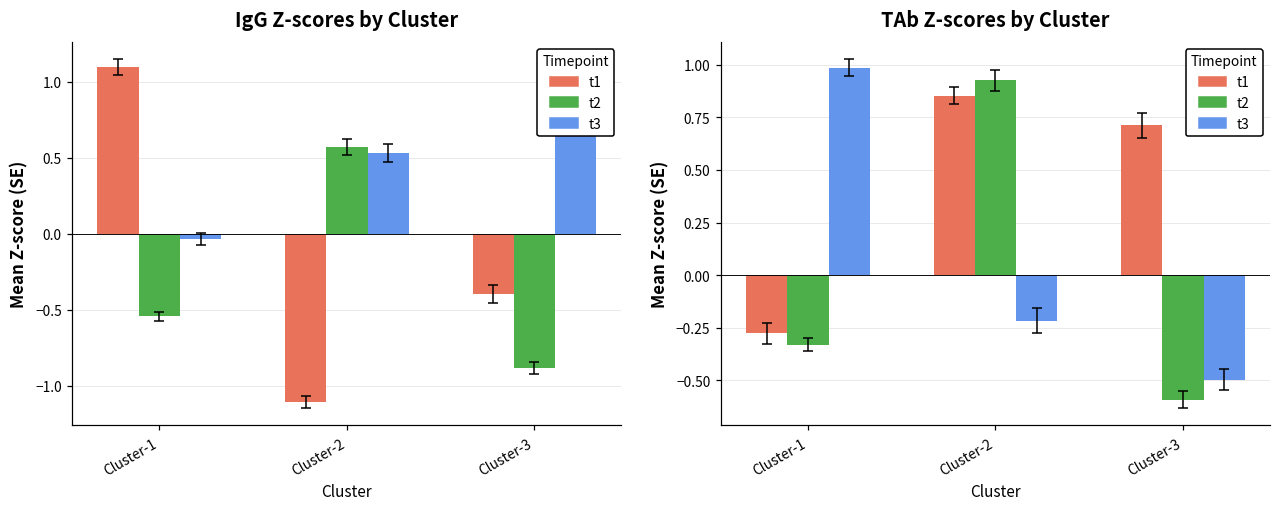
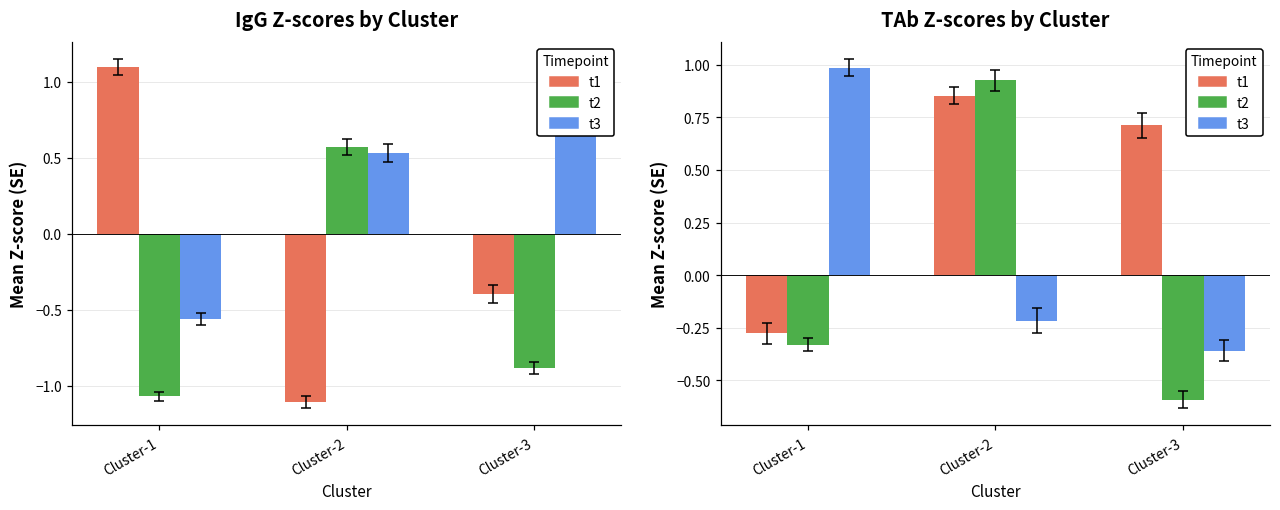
  {
    "IgG Z-scores by Cluster": {
      "t1": {
        "Cluster-1": 1.10,
        "Cluster-2": -1.11,
        "Cluster-3": -0.39
      },
      "t2": {
-       "Cluster-1": -0.54,
+       "Cluster-1": -1.07,
        "Cluster-2": 0.57,
        "Cluster-3": -0.88
      },
      "t3": {
-       "Cluster-1": -0.03,
+       "Cluster-1": -0.56,
        "Cluster-2": 0.53
      }
    },
    "TAb Z-scores by Cluster": {
      "t1": {
        "Cluster-1": -0.28,
        "Cluster-2": 0.85,
        "Cluster-3": 0.71
      },
      "t2": {
        "Cluster-1": -0.33,
        "Cluster-2": 0.93,
        "Cluster-3": -0.59
      },
      "t3": {
        "Cluster-1": 0.99,
        "Cluster-2": -0.22,
-       "Cluster-3": -0.50
+       "Cluster-3": -0.36
      }
    }
  }
